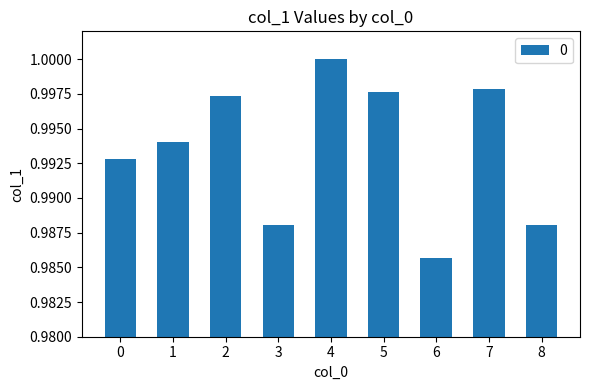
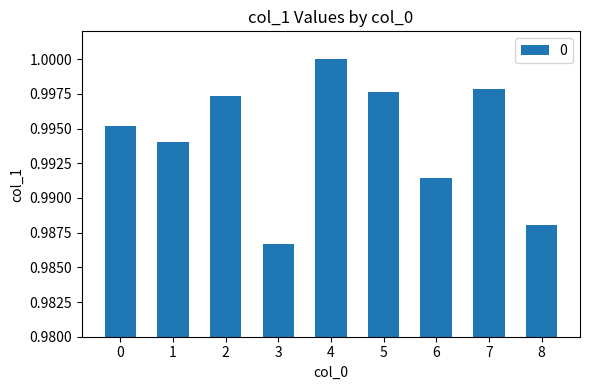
  {
-   "0": 0.9928,
+   "0": 0.9952,
    "1": 0.9941,
    "2": 0.9974,
-   "3": 0.9880,
+   "3": 0.9867,
    "4": 1.0000,
    "5": 0.9976,
-   "6": 0.9856,
+   "6": 0.9914,
    "7": 0.9978,
    "8": 0.9880
  }
